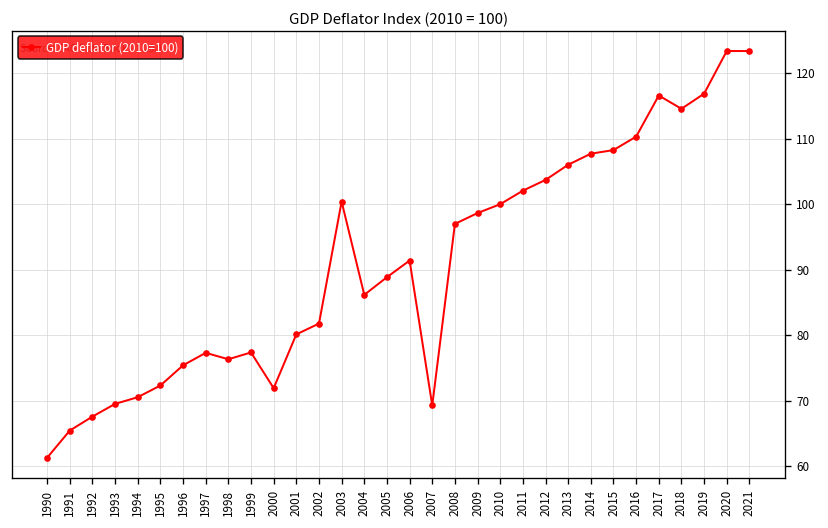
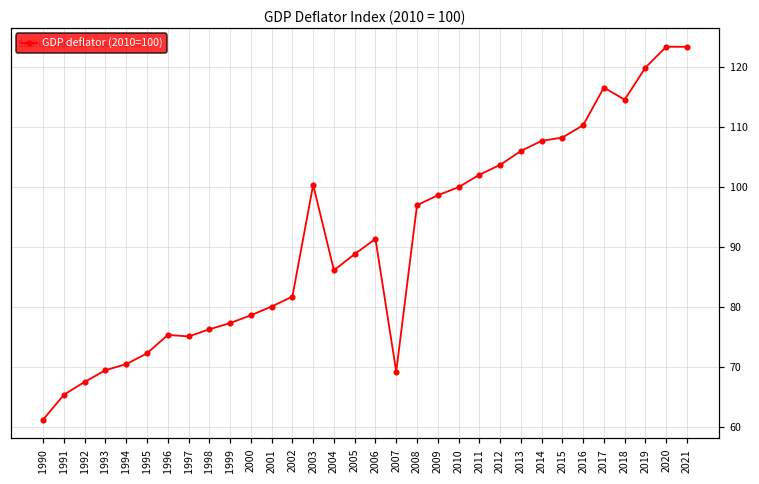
  {
    "1990": 61,
    "1991": 65,
    "1992": 68,
    "1993": 69,
    "1994": 71,
    "1995": 72,
    "1996": 75,
-   "1997": 77,
+   "1997": 75,
    "1998": 76,
    "1999": 77,
-   "2000": 72,
+   "2000": 79,
    "2001": 80,
    "2002": 82,
    "2003": 100,
    "2004": 86,
    "2005": 89,
    "2006": 91,
    "2007": 69,
    "2008": 97,
    "2009": 99,
    "2010": 100,
    "2011": 102,
    "2012": 104,
    "2013": 106,
    "2014": 108,
    "2015": 108,
    "2016": 110,
    "2017": 117,
    "2018": 115,
-   "2019": 117,
+   "2019": 120,
    "2020": 123,
    "2021": 123
  }
